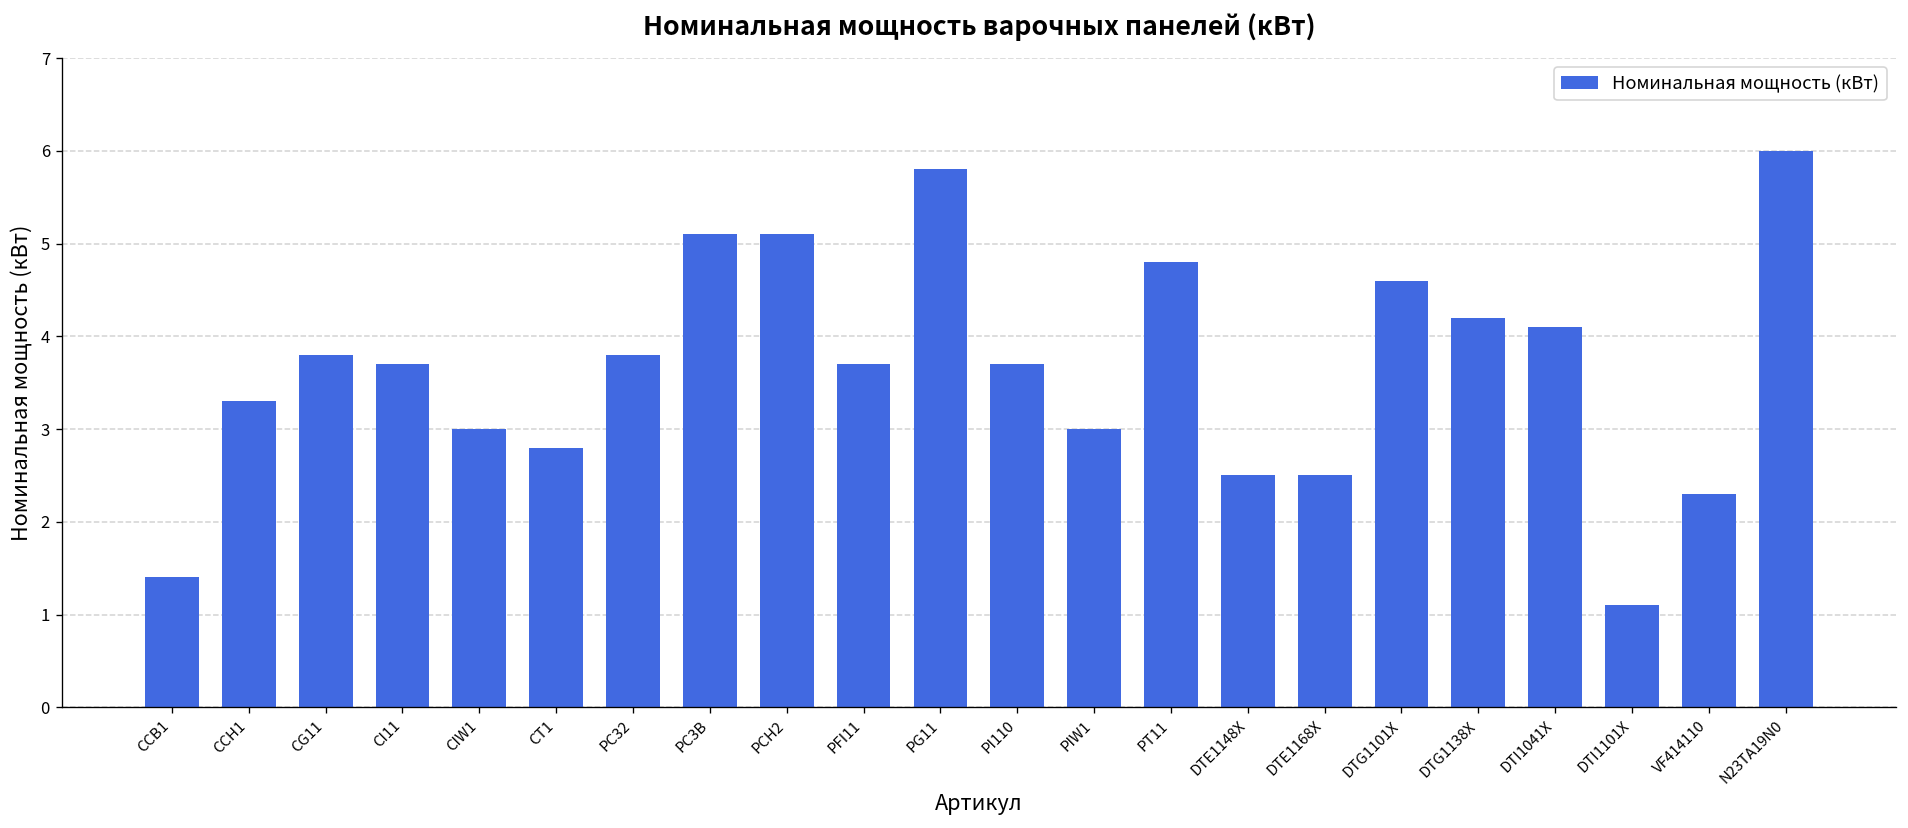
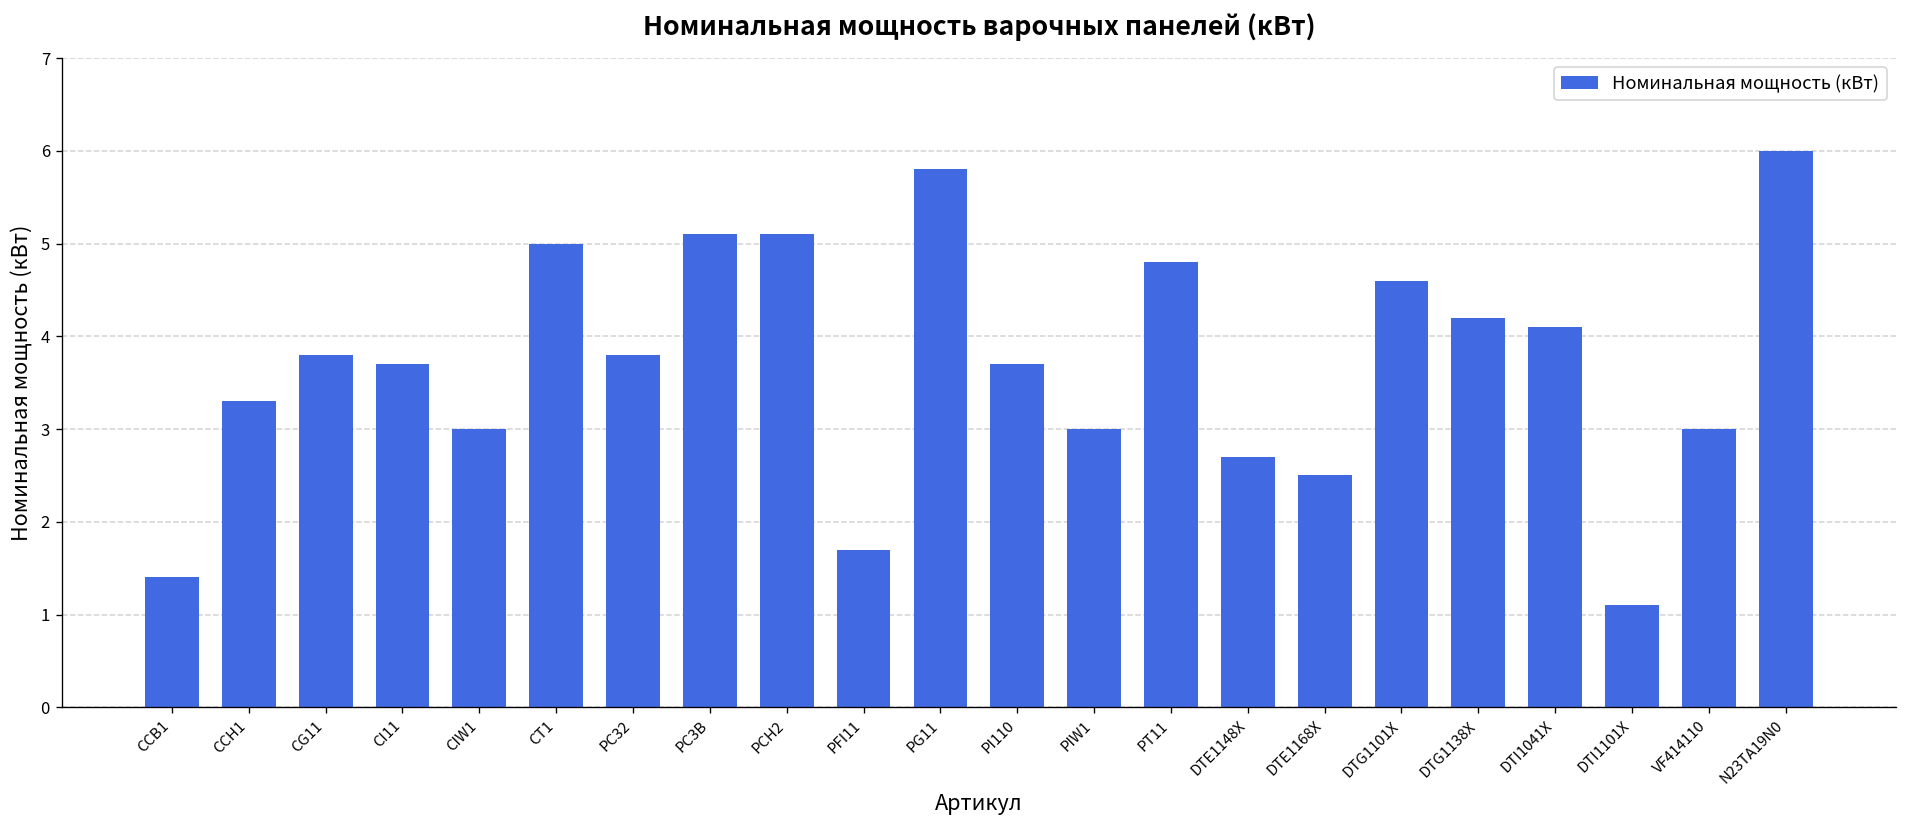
  {
    "CCB1": 1.4,
    "CCH1": 3.3,
    "CG11": 3.8,
    "CI11": 3.7,
    "CIW1": 3.0,
-   "CT1": 2.8,
+   "CT1": 5.0,
    "PC32": 3.8,
    "PC3B": 5.1,
    "PCH2": 5.1,
-   "PFI11": 3.7,
+   "PFI11": 1.7,
    "PG11": 5.8,
    "PI110": 3.7,
    "PIW1": 3.0,
    "PT11": 4.8,
-   "DTE1148X": 2.5,
+   "DTE1148X": 2.7,
    "DTE1168X": 2.5,
    "DTG1101X": 4.6,
    "DTG1138X": 4.2,
    "DTI1041X": 4.1,
    "DTI1101X": 1.1,
-   "VF414110": 2.3,
+   "VF414110": 3.0,
    "N23TA19N0": 6.0
  }
